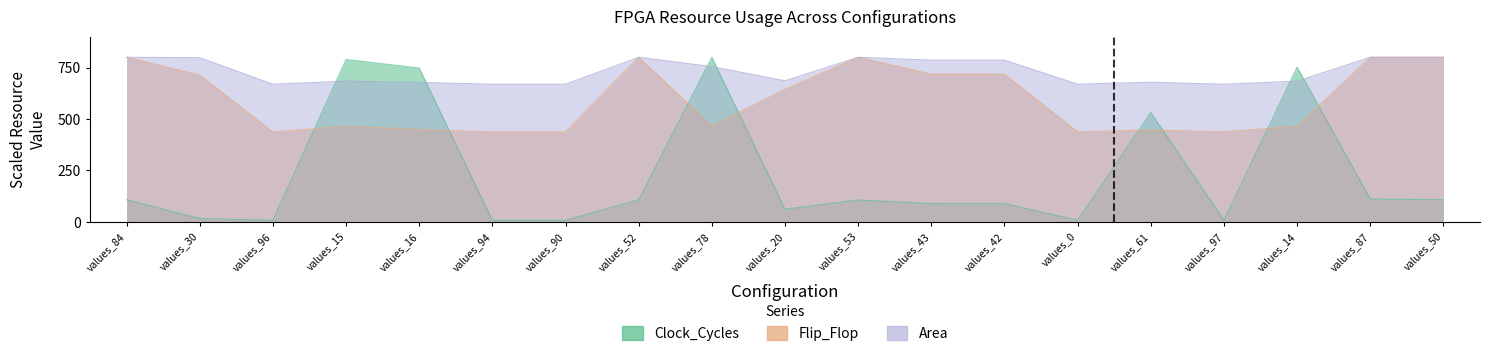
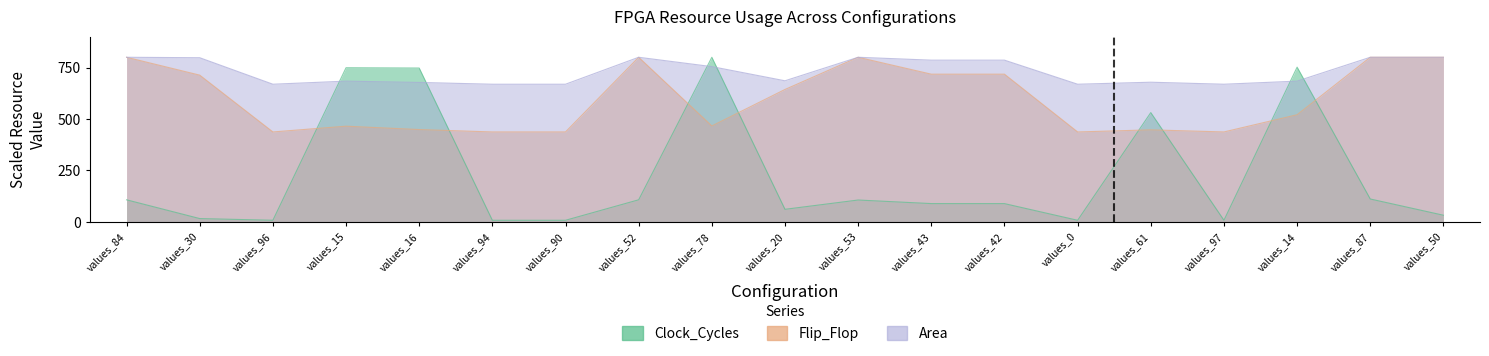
  {
    "Clock_Cycles": {
      "values_84": 110,
      "values_30": 20,
      "values_96": 10,
-     "values_15": 790,
+     "values_15": 750,
      "values_16": 750,
      "values_94": 10,
      "values_90": 10,
      "values_52": 110,
      "values_78": 800,
      "values_20": 60,
      "values_53": 110,
      "values_43": 90,
      "values_42": 90,
      "values_0": 10,
      "values_61": 530,
      "values_97": 10,
      "values_14": 750,
      "values_87": 110,
-     "values_50": 110
+     "values_50": 30
    },
    "Flip_Flop": {
      "values_30": 710,
      "values_96": 440,
      "values_15": 460,
      "values_16": 450,
      "values_94": 440,
      "values_90": 440,
      "values_78": 470,
      "values_20": 640,
      "values_43": 720,
      "values_42": 720,
      "values_0": 440,
      "values_61": 450,
      "values_97": 440,
-     "values_14": 460
+     "values_14": 520
    },
    "Area": {
      "values_30": 800,
      "values_96": 670,
      "values_15": 680,
      "values_16": 680,
      "values_94": 670,
      "values_90": 670,
      "values_78": 750,
      "values_20": 690,
      "values_43": 790,
      "values_42": 790,
      "values_0": 670,
      "values_61": 680,
      "values_97": 670,
      "values_14": 680
    }
  }
